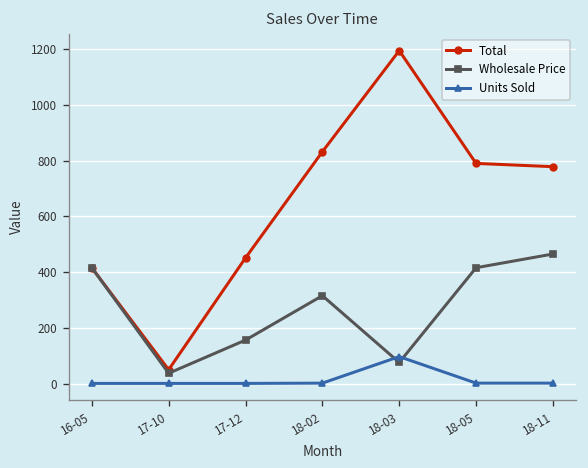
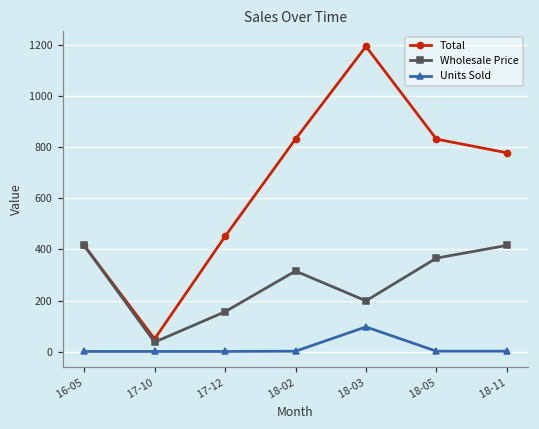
  {
    "Total": {
      "17-10": 50,
      "17-12": 450,
      "18-02": 830,
      "18-03": 1190,
-     "18-05": 790,
+     "18-05": 830,
      "18-11": 780
    },
    "Wholesale Price": {
      "17-10": 40,
      "17-12": 160,
      "18-02": 320,
-     "18-03": 80,
-     "18-05": 420,
-     "18-11": 460
+     "18-03": 200,
+     "18-05": 370,
+     "18-11": 420
    },
    "Units Sold": {
      "16-05": 0,
      "17-10": 0,
      "17-12": 0,
      "18-02": 0,
      "18-03": 100,
      "18-05": 0,
      "18-11": 0
    }
  }
